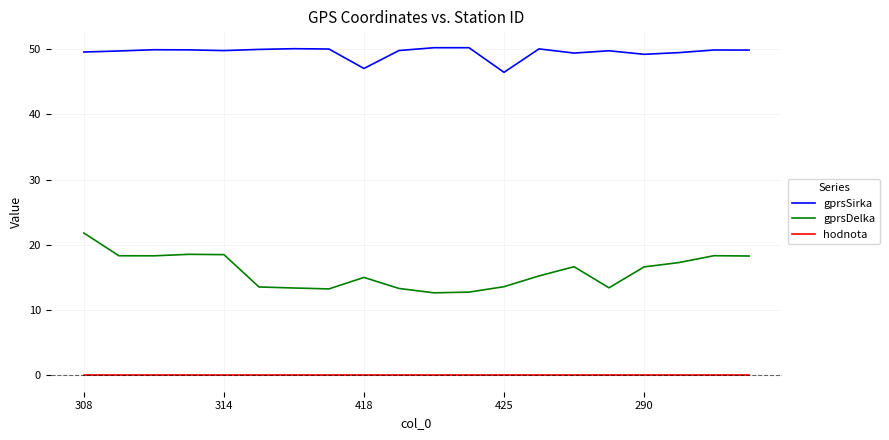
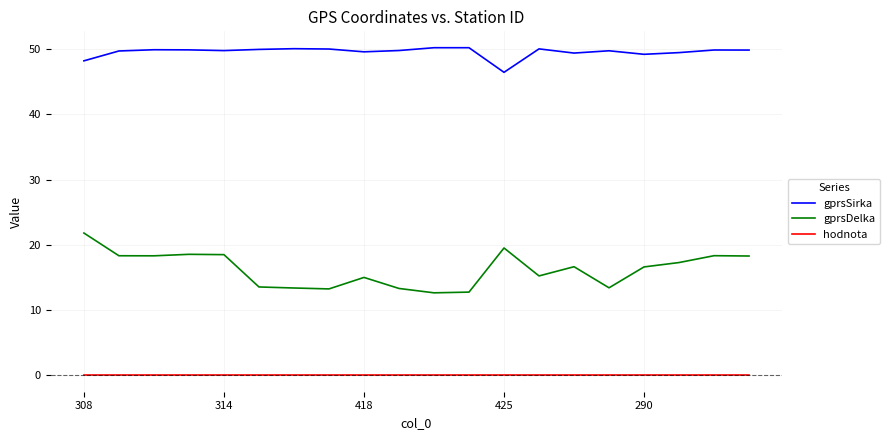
  {
    "gprsSirka": {
-     "308": 50,
+     "308": 48,
      "314": 50,
-     "418": 47,
+     "418": 50,
      "425": 46,
      "290": 49
    },
    "gprsDelka": {
      "308": 22,
      "314": 18,
      "418": 15,
-     "425": 14,
+     "425": 20,
      "290": 17
    },
    "hodnota": {
      "308": 0,
      "314": 0,
      "418": 0,
      "425": 0,
      "290": 0
    }
  }
